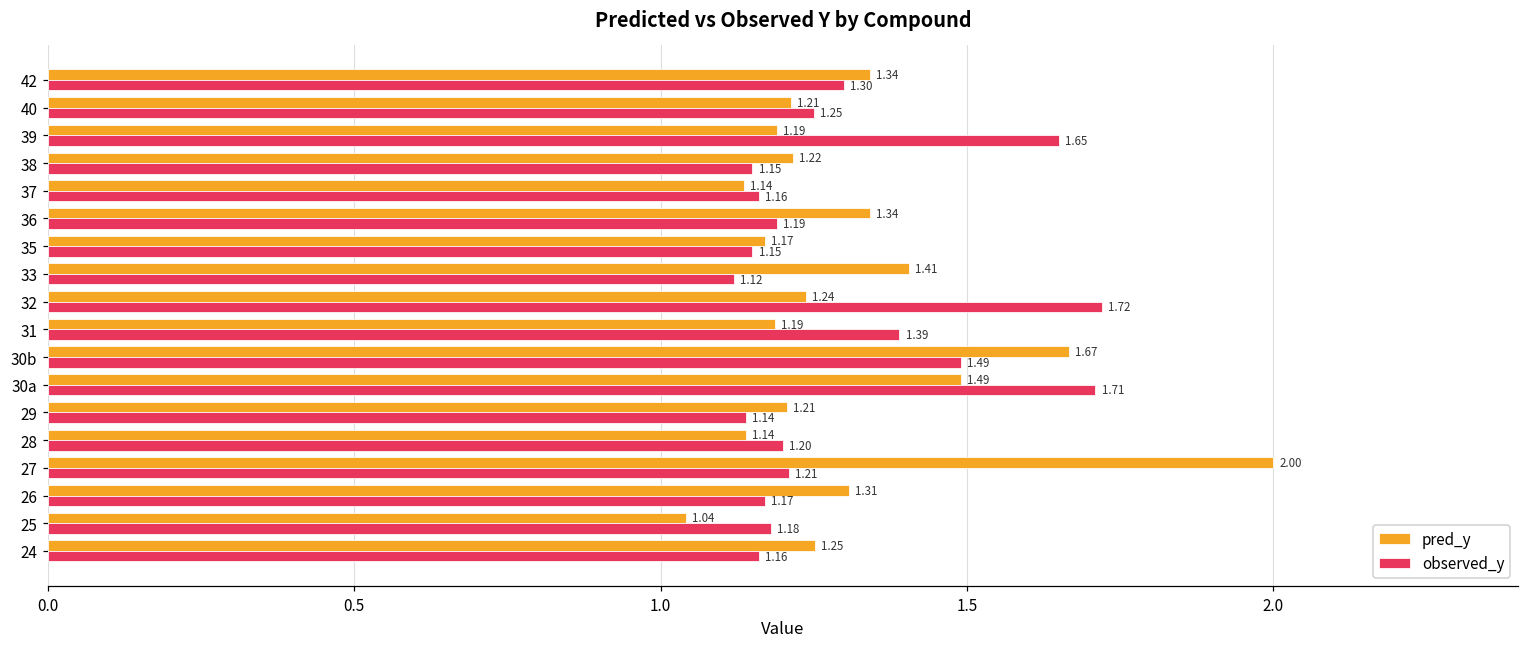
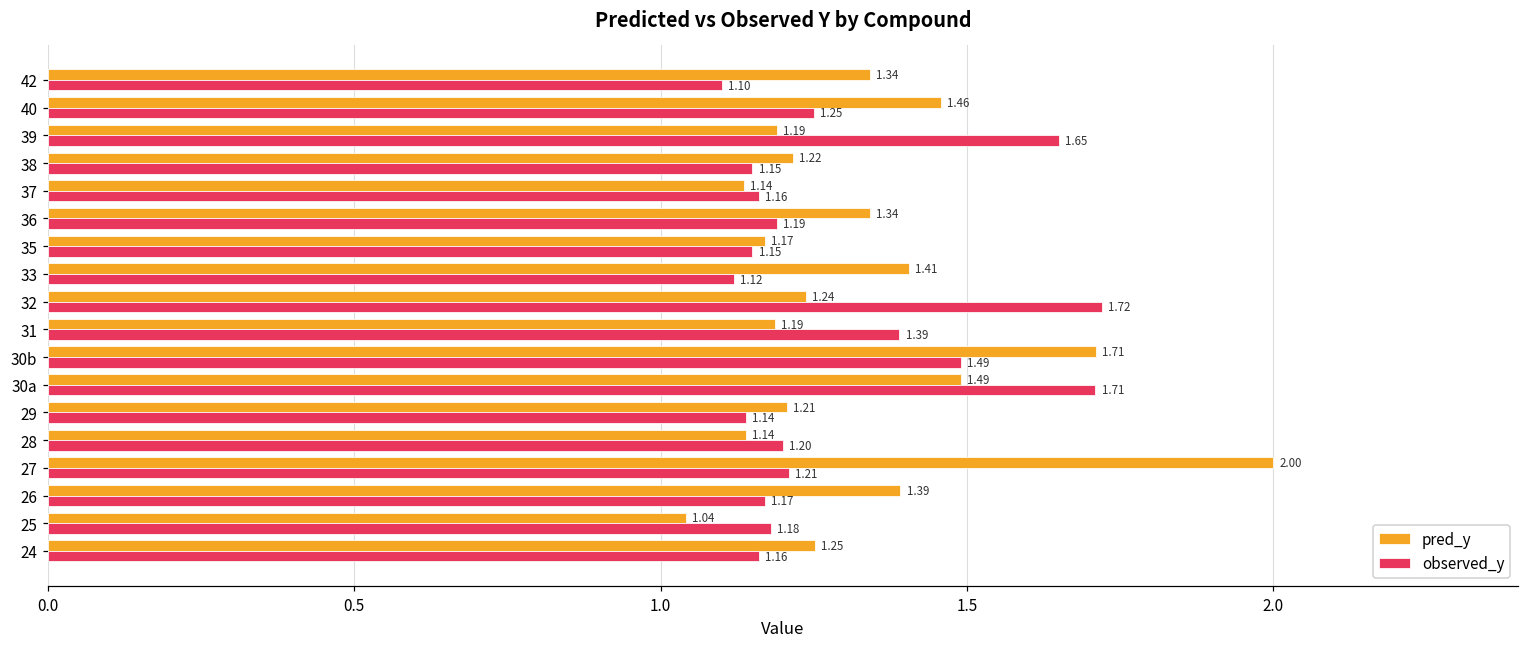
  {
    "pred_y": {
      "42": 1.34,
-     "40": 1.21,
+     "40": 1.46,
      "39": 1.19,
      "38": 1.22,
      "37": 1.14,
      "36": 1.34,
      "35": 1.17,
      "33": 1.41,
      "32": 1.24,
      "31": 1.19,
-     "30b": 1.67,
+     "30b": 1.71,
      "30a": 1.49,
      "29": 1.21,
      "28": 1.14,
      "27": 2.00,
-     "26": 1.31,
+     "26": 1.39,
      "25": 1.04,
      "24": 1.25
    },
    "observed_y": {
-     "42": 1.30,
+     "42": 1.10,
      "40": 1.25,
      "39": 1.65,
      "38": 1.15,
      "37": 1.16,
      "36": 1.19,
      "35": 1.15,
      "33": 1.12,
      "32": 1.72,
      "31": 1.39,
      "30b": 1.49,
      "30a": 1.71,
      "29": 1.14,
      "28": 1.20,
      "27": 1.21,
      "26": 1.17,
      "25": 1.18,
      "24": 1.16
    }
  }
